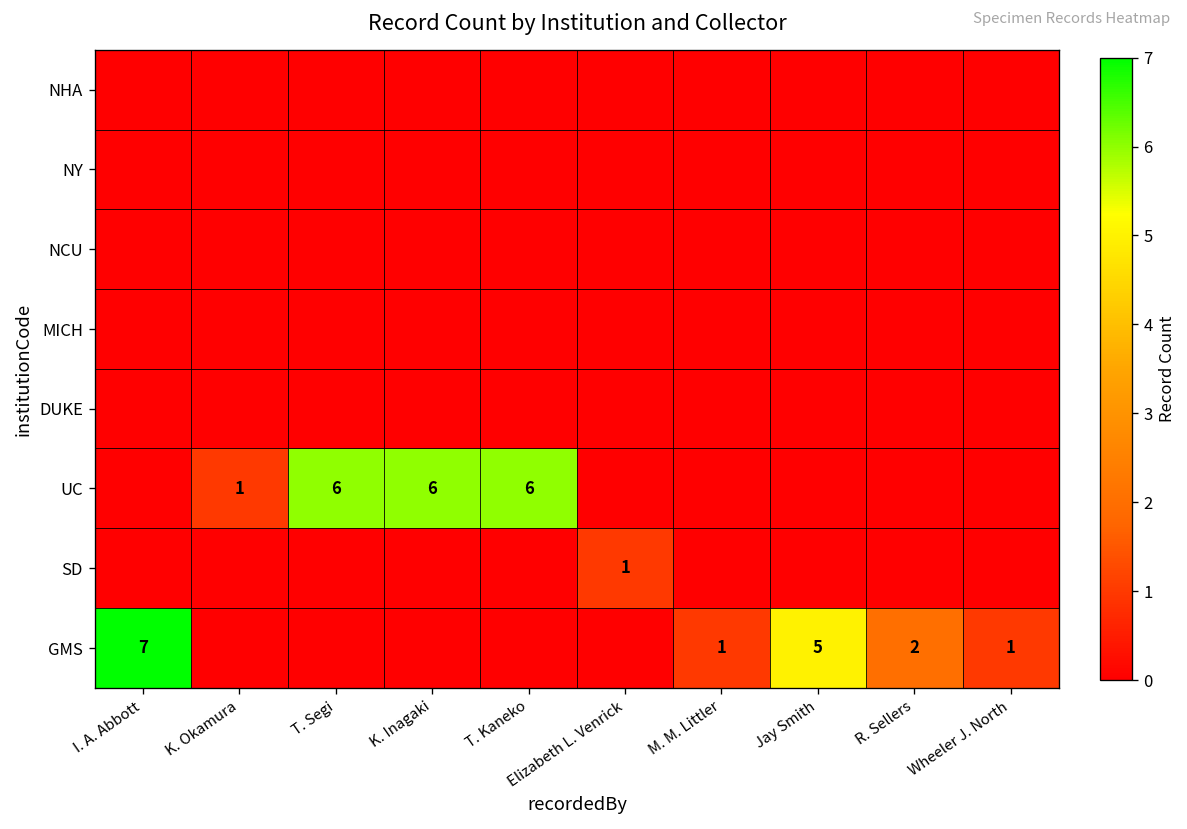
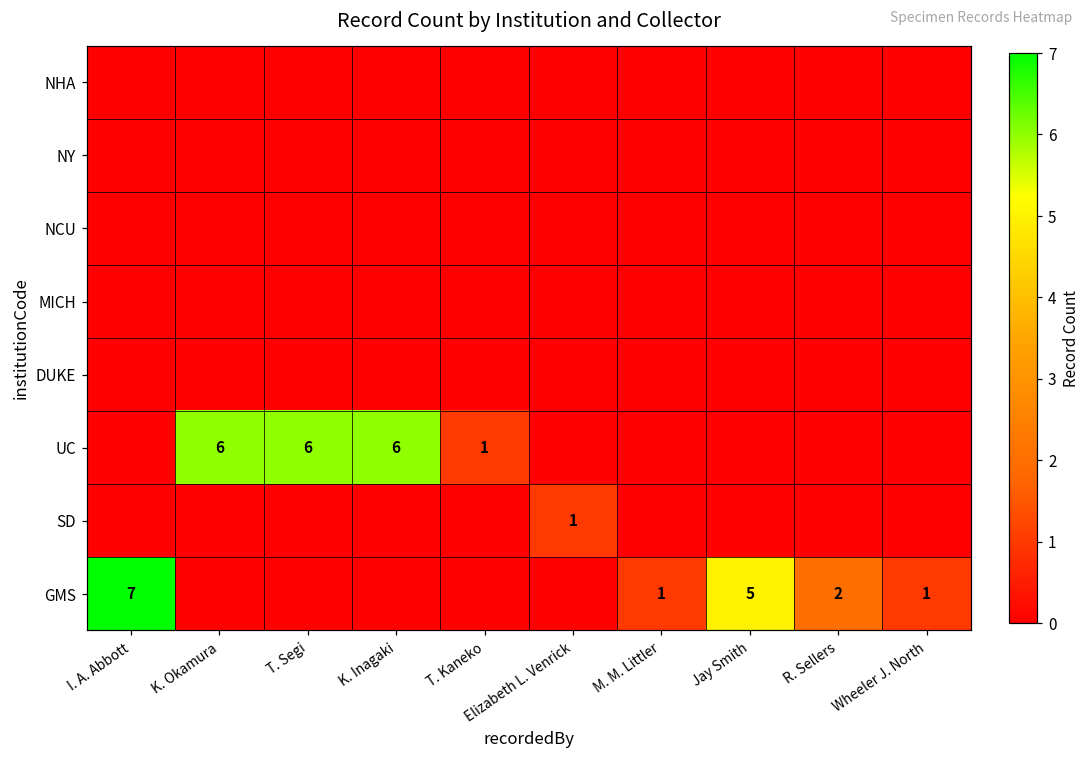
  {
    "UC": {
-     "K. Okamura": 1,
+     "K. Okamura": 6,
      "T. Segi": 6,
      "K. Inagaki": 6,
-     "T. Kaneko": 6
+     "T. Kaneko": 1
    },
    "SD": {
      "Elizabeth L. Venrick": 1
    },
    "GMS": {
      "I. A. Abbott": 7,
      "M. M. Littler": 1,
      "Jay Smith": 5,
      "R. Sellers": 2,
      "Wheeler J. North": 1
    }
  }
